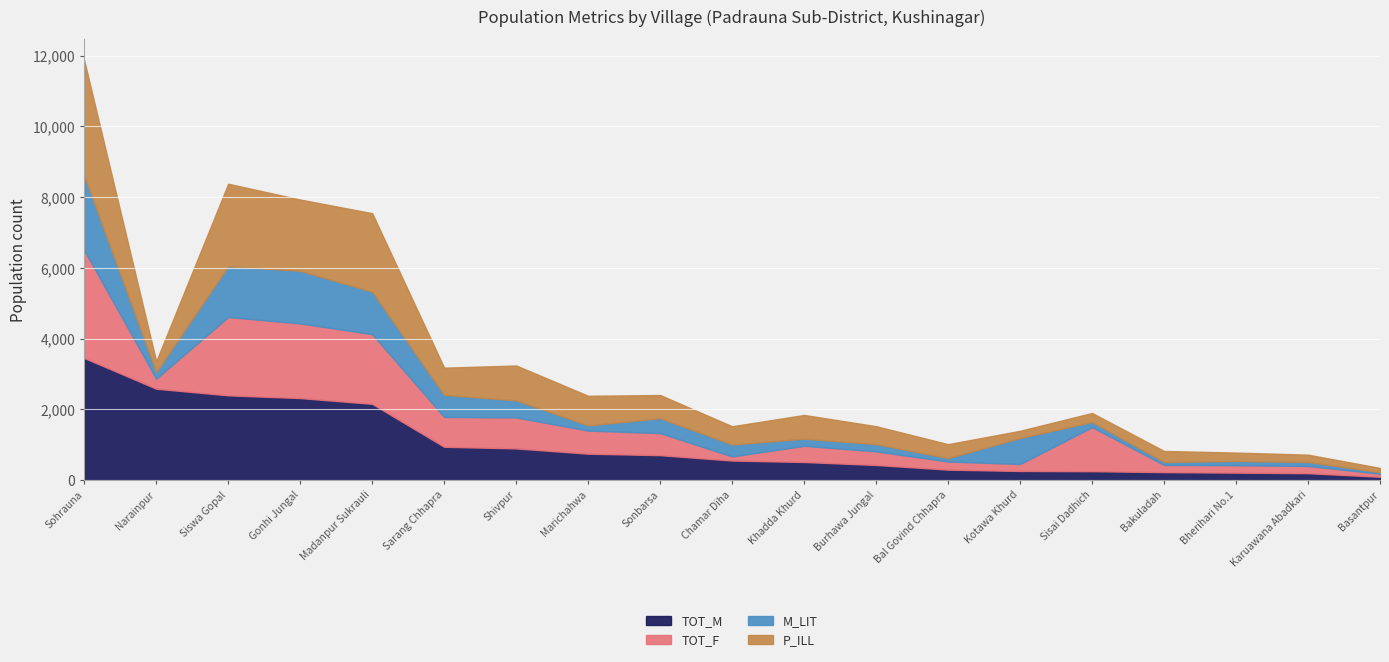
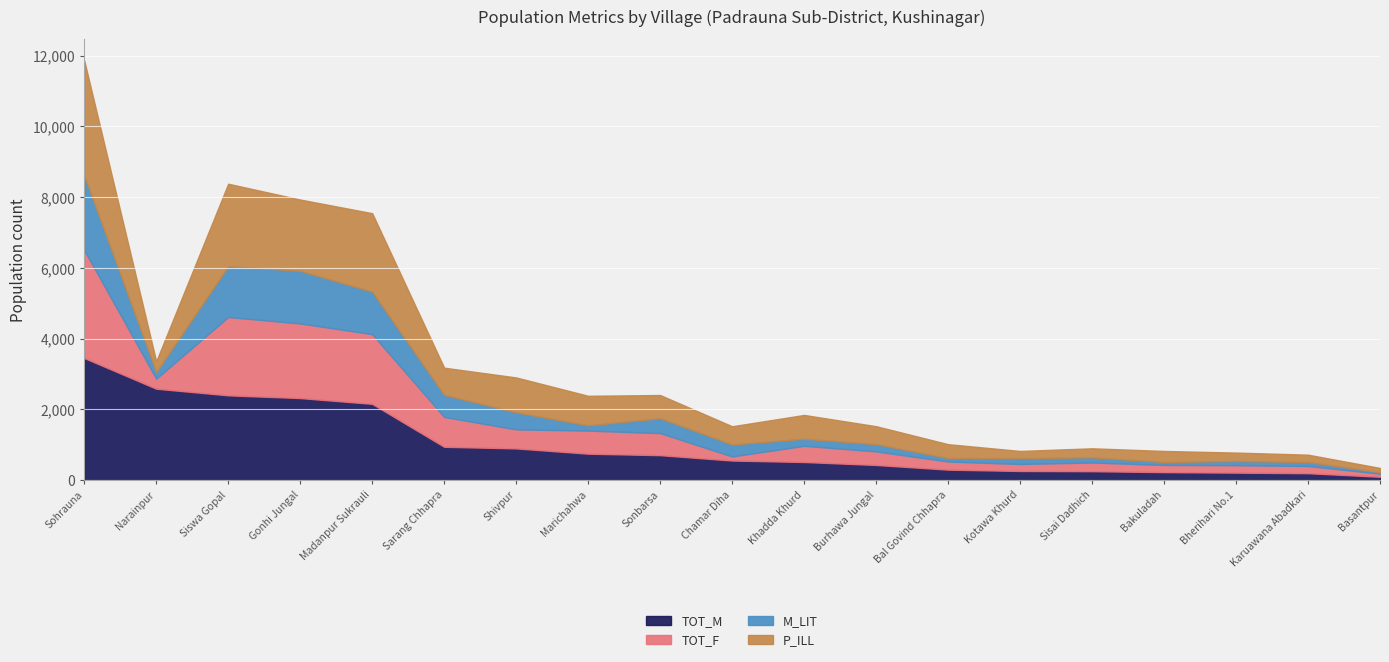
  {
    "TOT_M": {
      "Sohrauna": "3,500",
      "Narainpur": "2,600",
      "Siswa Gopal": "2,400",
      "Gonhi Jungal": "2,300",
      "Madanpur Sukrauli": "2,200",
      "Sarang Chhapra": "900",
      "Shivpur": "900",
      "Marichahwa": "700",
      "Sonbarsa": "700",
      "Chamar Diha": "600",
      "Khadda Khurd": "500",
      "Burhawa Jungal": "400",
      "Bal Govind Chhapra": "300",
      "Kotawa Khurd": "300",
      "Sisai Dadhich": "300",
      "Bakuladah": "200",
      "Bherihari No.1": "200",
      "Karuawana Abadkari": "200",
      "Basantpur": "100"
    },
    "TOT_F": {
      "Sohrauna": "3,100",
      "Narainpur": "300",
      "Siswa Gopal": "2,200",
      "Gonhi Jungal": "2,100",
      "Madanpur Sukrauli": "2,000",
      "Sarang Chhapra": "800",
-     "Shivpur": "900",
+     "Shivpur": "500",
      "Marichahwa": "700",
      "Sonbarsa": "600",
      "Chamar Diha": "100",
      "Khadda Khurd": "500",
      "Burhawa Jungal": "400",
      "Bal Govind Chhapra": "200",
      "Kotawa Khurd": "200",
-     "Sisai Dadhich": "1,200",
+     "Sisai Dadhich": "200",
      "Bakuladah": "200",
      "Bherihari No.1": "200",
      "Karuawana Abadkari": "200"
    },
    "M_LIT": {
      "Sohrauna": "2,100",
      "Narainpur": "200",
      "Siswa Gopal": "1,400",
      "Gonhi Jungal": "1,500",
      "Madanpur Sukrauli": "1,200",
      "Sarang Chhapra": "600",
      "Shivpur": "500",
      "Marichahwa": "100",
      "Sonbarsa": "400",
      "Chamar Diha": "300",
      "Khadda Khurd": "200",
      "Burhawa Jungal": "200",
      "Bal Govind Chhapra": "100",
-     "Kotawa Khurd": "700",
+     "Kotawa Khurd": "200",
      "Sisai Dadhich": "100",
      "Bakuladah": "100",
      "Bherihari No.1": "100",
      "Karuawana Abadkari": "100"
    },
    "P_ILL": {
      "Sohrauna": "3,300",
      "Narainpur": "300",
      "Siswa Gopal": "2,300",
      "Gonhi Jungal": "2,000",
      "Madanpur Sukrauli": "2,200",
      "Sarang Chhapra": "800",
      "Shivpur": "1,000",
      "Marichahwa": "800",
      "Sonbarsa": "700",
      "Chamar Diha": "500",
      "Khadda Khurd": "700",
      "Burhawa Jungal": "500",
      "Bal Govind Chhapra": "400",
      "Kotawa Khurd": "200",
      "Sisai Dadhich": "300",
      "Bakuladah": "300",
      "Bherihari No.1": "200",
      "Karuawana Abadkari": "200",
      "Basantpur": "100"
    }
  }
